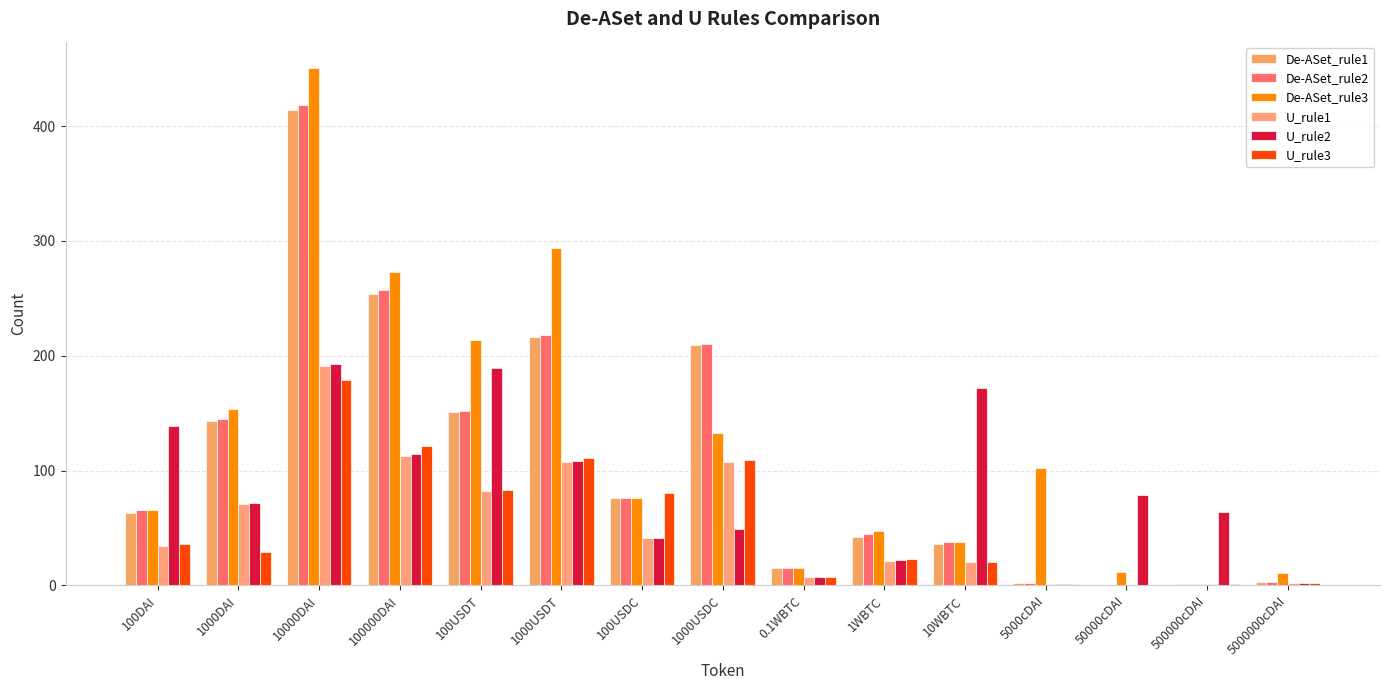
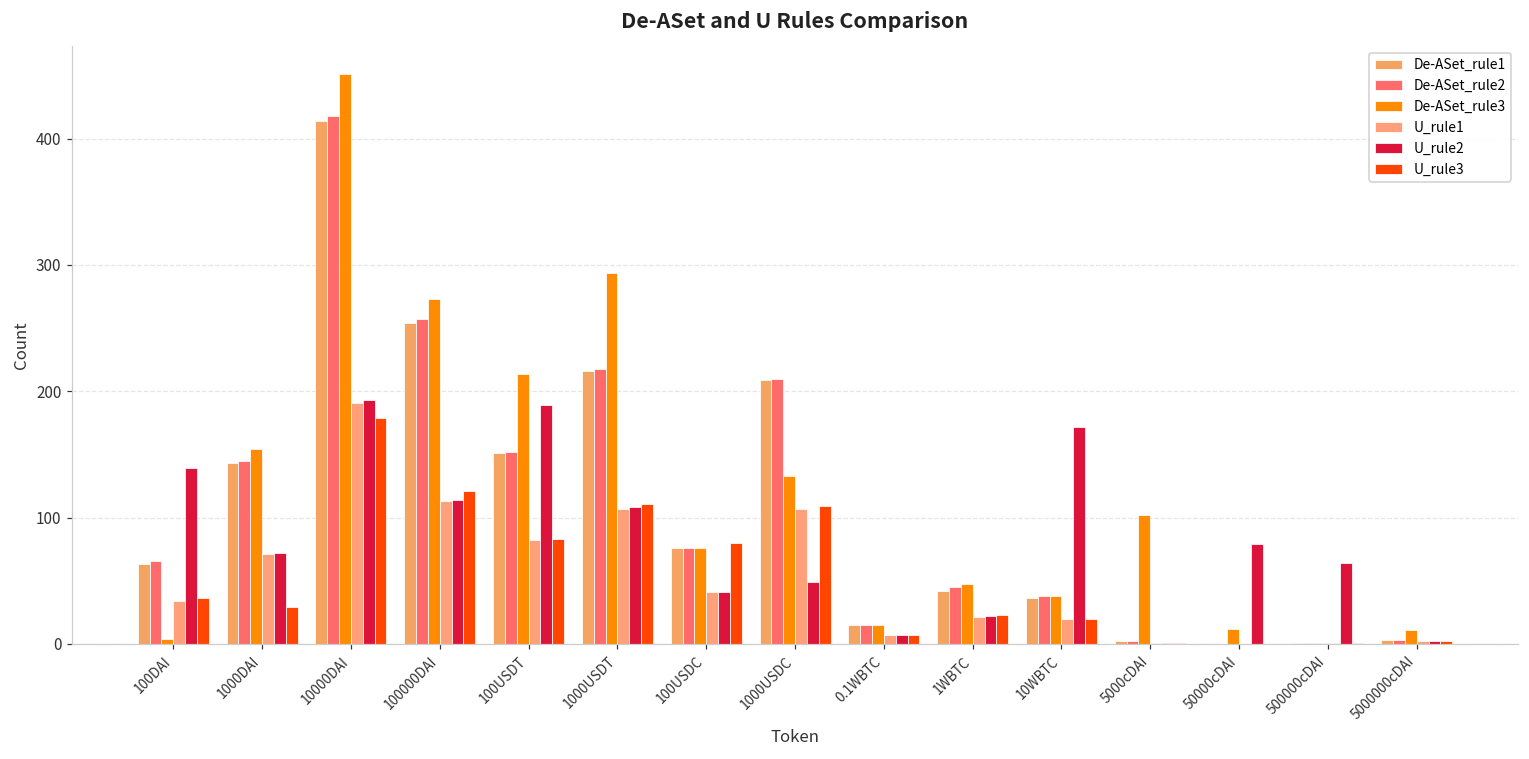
  {
    "De-ASet_rule3": {
-     "100DAI": 66,
+     "100DAI": 4,
      "1000DAI": 154,
      "10000DAI": 451,
      "100000DAI": 273,
      "100USDT": 214,
      "1000USDT": 294,
      "100USDC": 76,
      "1000USDC": 133,
      "0.1WBTC": 15,
      "1WBTC": 47,
      "10WBTC": 38,
      "5000cDAI": 102,
      "50000cDAI": 12,
      "5000000cDAI": 11
    },
    "U_rule2": {
      "100DAI": 139,
      "1000DAI": 72,
      "10000DAI": 193,
      "100000DAI": 114,
      "100USDT": 189,
      "1000USDT": 108,
      "100USDC": 41,
      "1000USDC": 49,
      "0.1WBTC": 7,
      "1WBTC": 22,
      "10WBTC": 172,
      "50000cDAI": 79,
      "500000cDAI": 64
    },
    "U_rule3": {
      "100DAI": 36,
      "1000DAI": 29,
      "10000DAI": 179,
      "100000DAI": 121,
      "100USDT": 83,
      "1000USDT": 111,
      "100USDC": 80,
      "1000USDC": 109,
      "0.1WBTC": 7,
      "1WBTC": 23,
      "10WBTC": 20,
      "50000cDAI": 0
    }
  }
